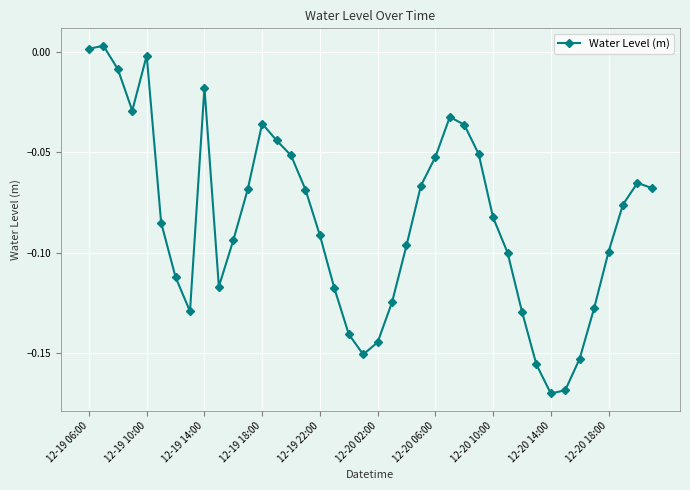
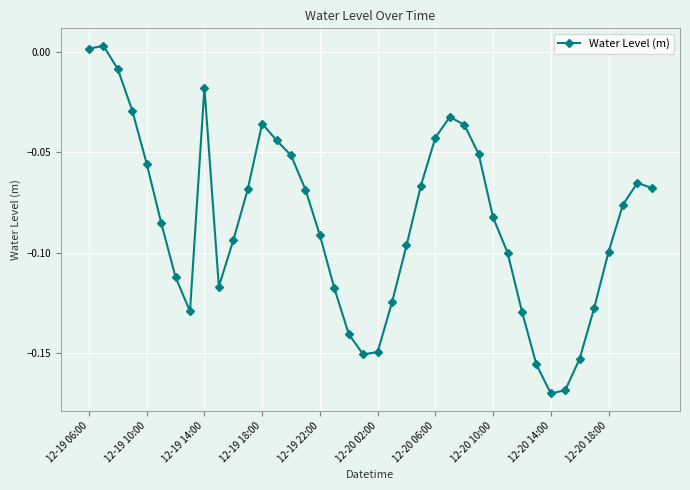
  {
    "12-19 06:00": 0.002,
-   "12-19 10:00": -0.002,
+   "12-19 10:00": -0.056,
    "12-19 14:00": -0.018,
    "12-19 18:00": -0.036,
    "12-19 22:00": -0.091,
-   "12-20 02:00": -0.145,
-   "12-20 06:00": -0.052,
+   "12-20 02:00": -0.150,
+   "12-20 06:00": -0.043,
    "12-20 10:00": -0.083,
    "12-20 14:00": -0.170,
    "12-20 18:00": -0.100
  }
